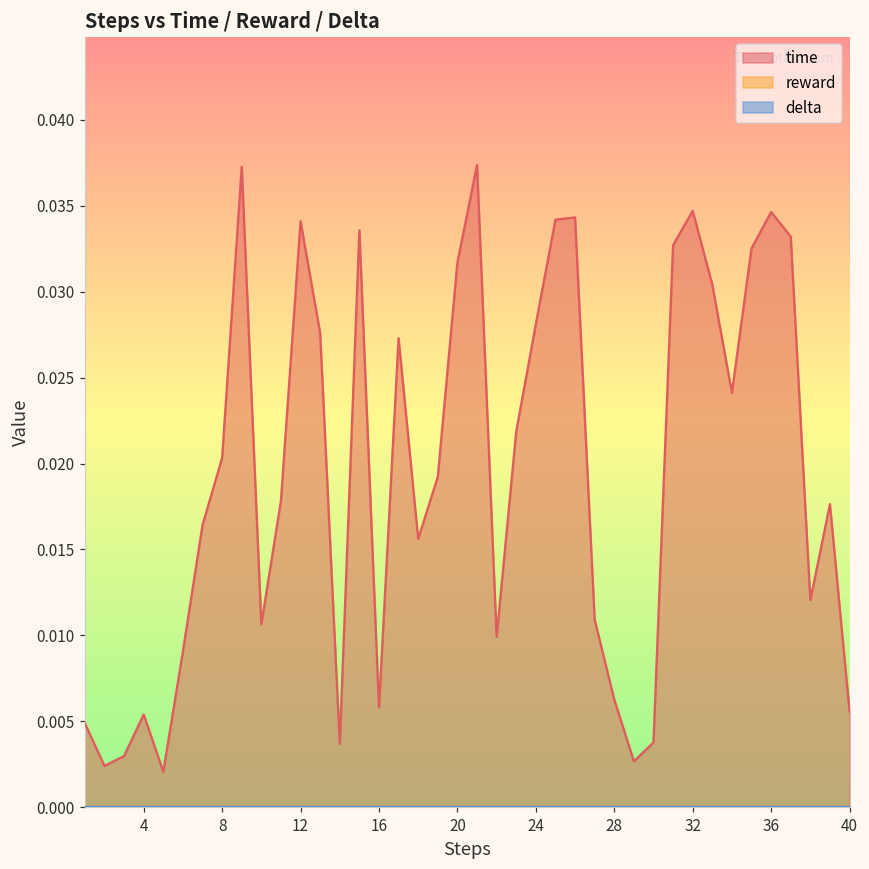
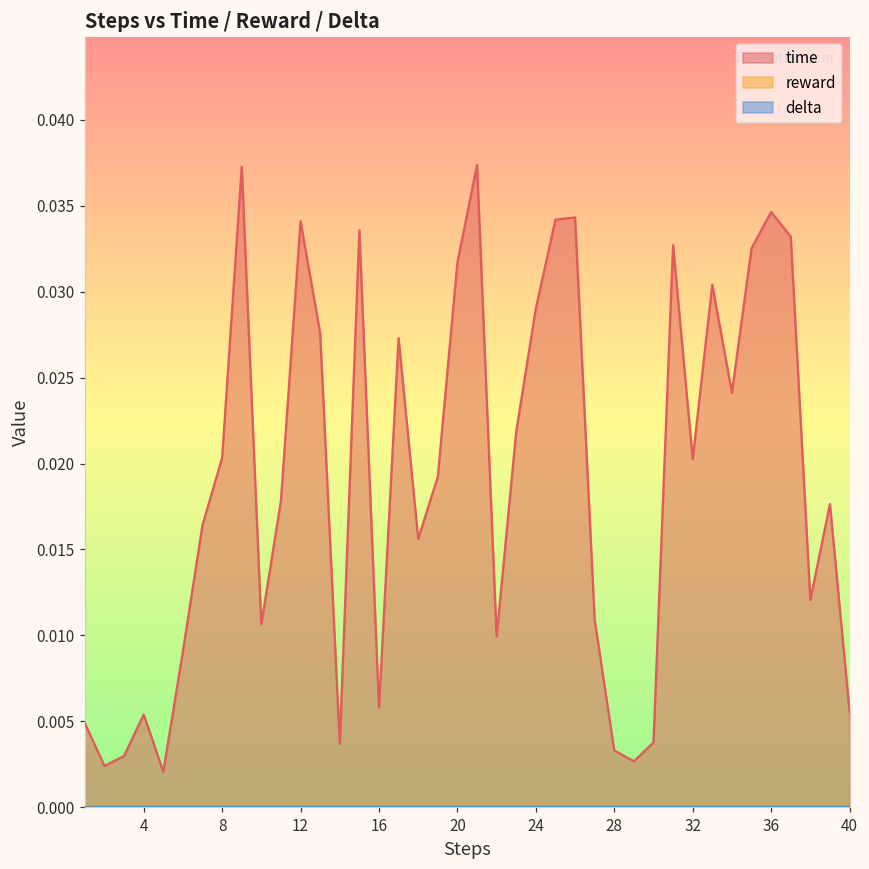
  {
    "time": {
      "4": 0.0054,
      "8": 0.0203,
      "12": 0.0341,
      "16": 0.0058,
      "20": 0.0317,
-     "24": 0.0281,
-     "28": 0.0063,
-     "32": 0.0347,
+     "24": 0.0290,
+     "28": 0.0033,
+     "32": 0.0203,
      "36": 0.0346,
      "40": 0.0056
    },
    "delta": {
      "4": 0.0000,
      "8": 0.0000,
      "12": 0.0000,
      "16": 0.0000,
      "20": 0.0000,
      "24": 0.0000,
      "28": 0.0000,
      "32": 0.0000,
      "36": 0.0000,
      "40": 0.0000
    }
  }
